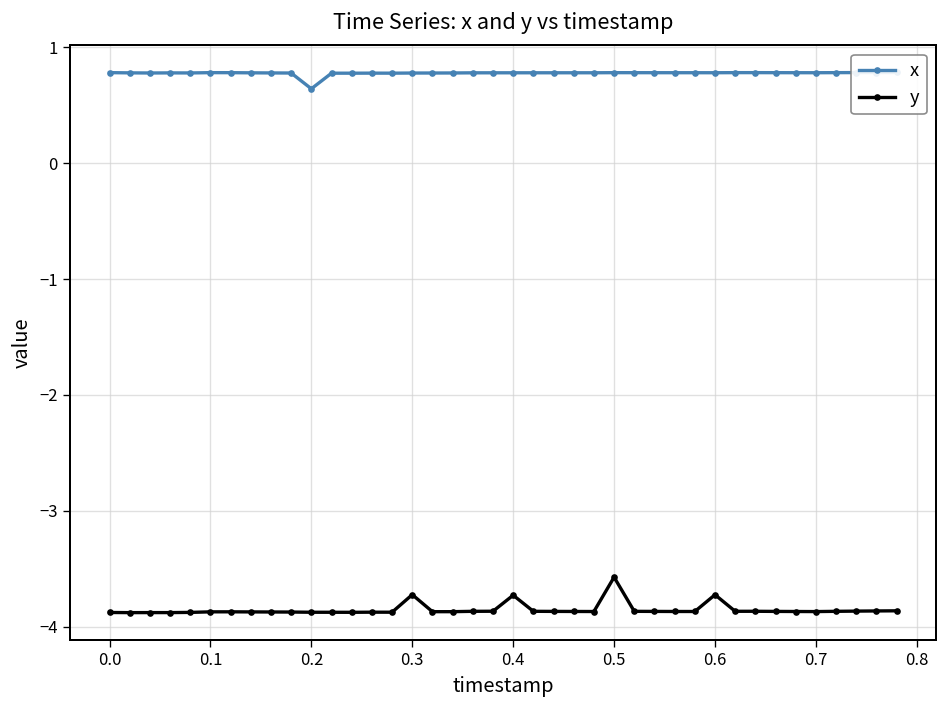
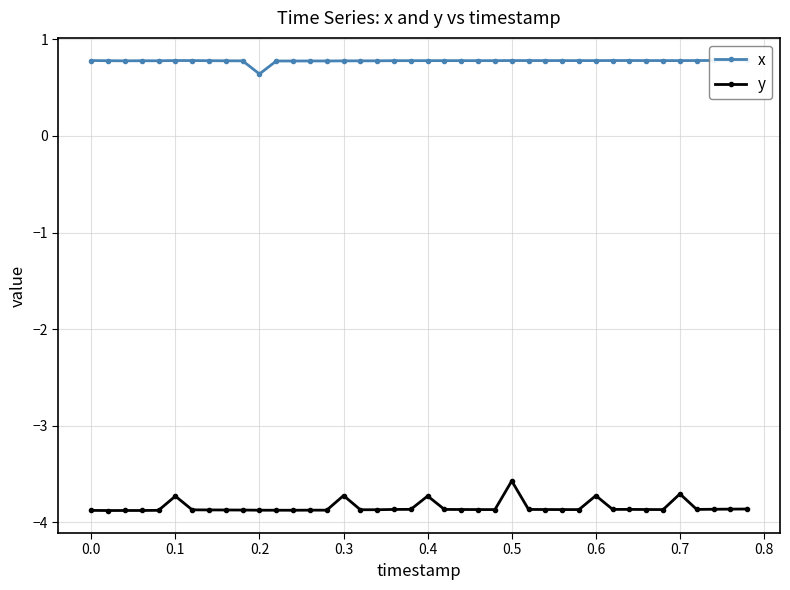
  {
    "x": {
      "0.0": 0.8,
      "0.1": 0.8,
      "0.2": 0.6,
      "0.3": 0.8,
      "0.4": 0.8,
      "0.5": 0.8,
      "0.6": 0.8,
      "0.7": 0.8
    },
    "y": {
      "0.0": -3.9,
-     "0.1": -3.9,
+     "0.1": -3.7,
      "0.2": -3.9,
      "0.3": -3.7,
      "0.4": -3.7,
      "0.5": -3.6,
      "0.6": -3.7,
-     "0.7": -3.9
+     "0.7": -3.7
    }
  }
